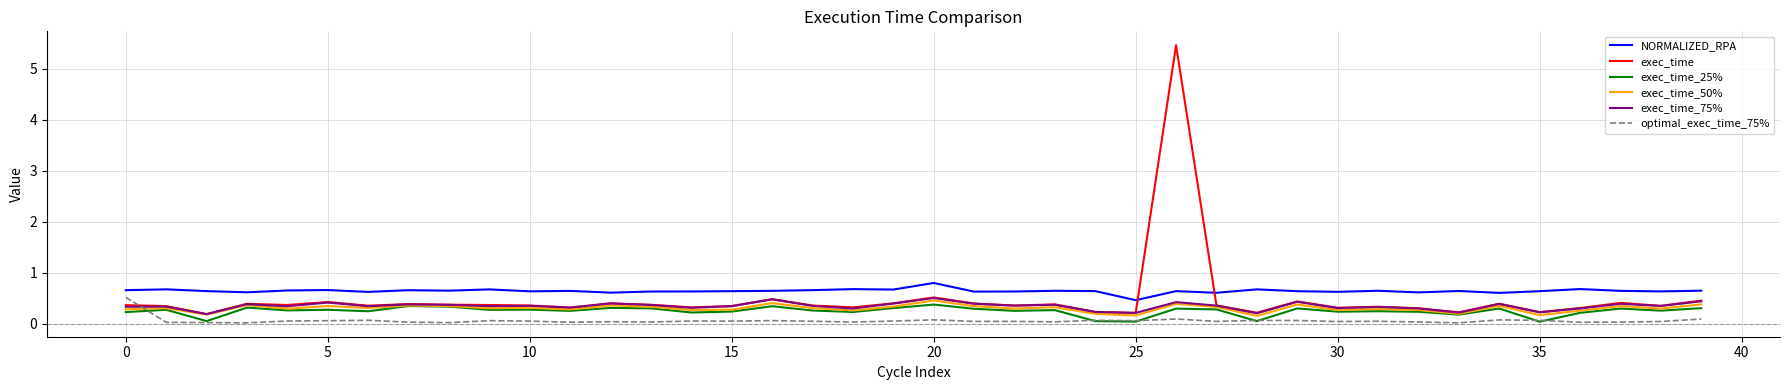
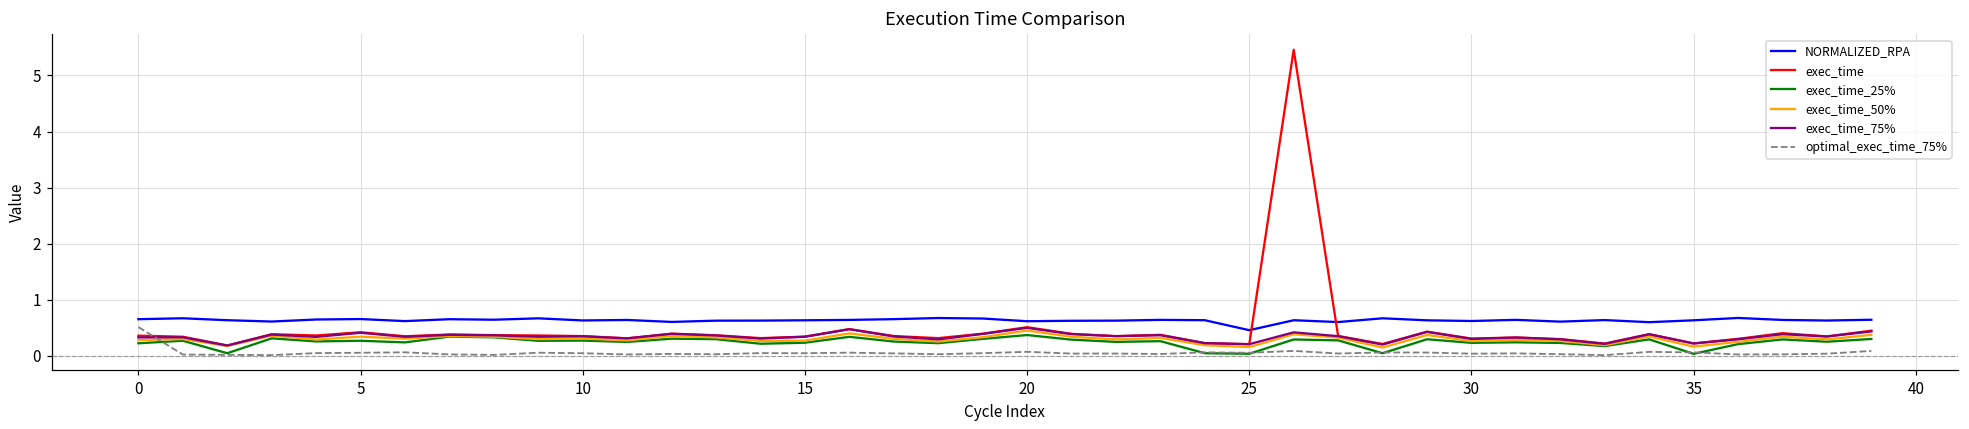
  {
    "NORMALIZED_RPA": {
      "0": 0.7,
      "5": 0.7,
      "10": 0.6,
      "15": 0.6,
-     "20": 0.8,
+     "20": 0.6,
      "25": 0.5,
      "30": 0.6,
      "35": 0.6
    },
    "exec_time_25%": {
      "0": 0.2,
      "5": 0.3,
      "20": 0.4
    },
    "exec_time_50%": {
      "5": 0.3,
      "25": 0.2,
      "35": 0.2
    },
    "optimal_exec_time_75%": {
      "0": 0.5,
      "5": 0.1,
      "10": 0.0,
      "15": 0.0,
      "20": 0.1,
      "30": 0.0
    }
  }
